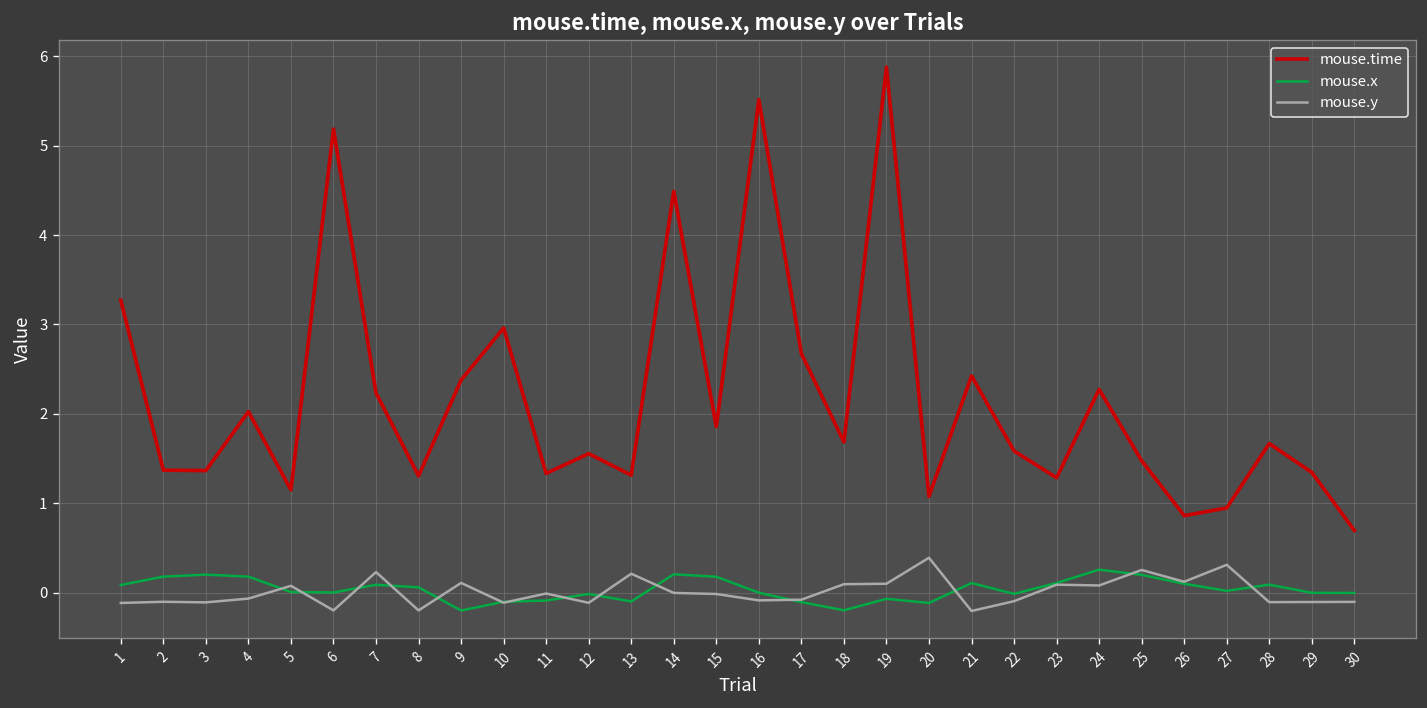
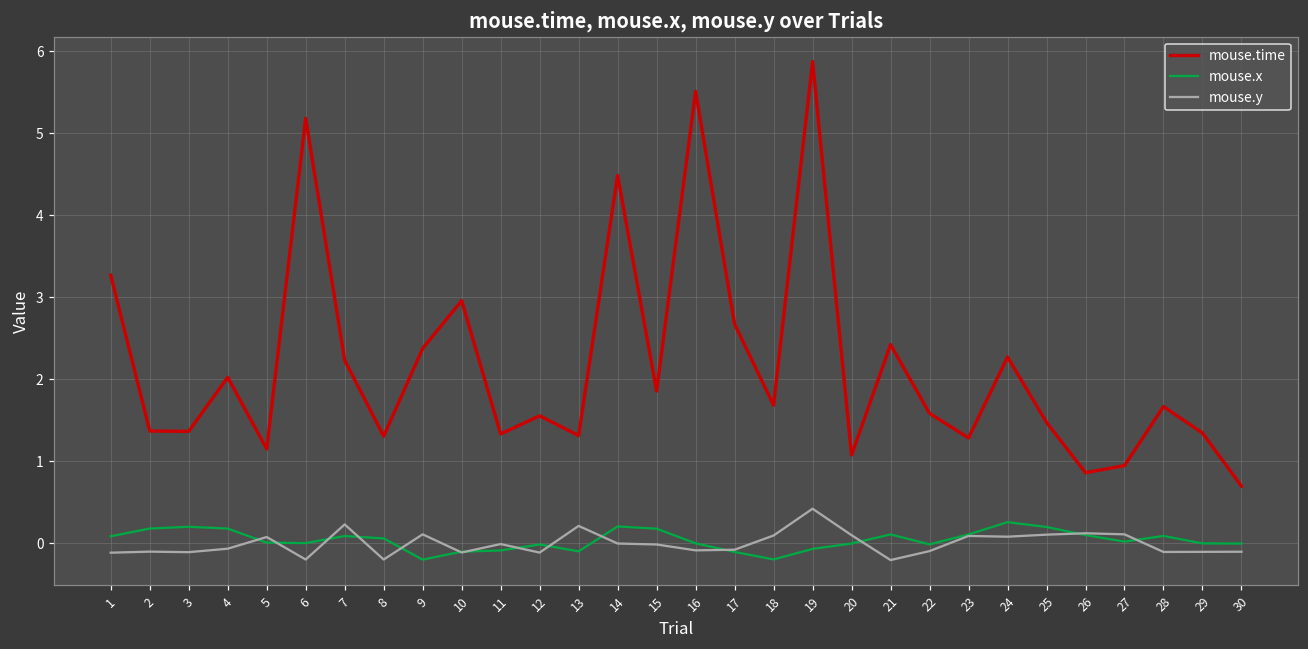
  {
    "mouse.time": {
      "1": 3.3,
      "2": 1.4,
      "3": 1.4,
      "4": 2.0,
      "5": 1.2,
      "6": 5.2,
      "7": 2.2,
      "8": 1.3,
      "9": 2.4,
      "10": 3.0,
      "11": 1.3,
      "12": 1.6,
      "13": 1.3,
      "14": 4.5,
      "15": 1.9,
      "16": 5.5,
      "17": 2.7,
      "18": 1.7,
      "19": 5.9,
      "20": 1.1,
      "21": 2.4,
      "22": 1.6,
      "23": 1.3,
      "24": 2.3,
      "25": 1.5,
      "26": 0.9,
      "27": 0.9,
      "28": 1.7,
      "29": 1.3,
      "30": 0.7
    },
    "mouse.x": {
      "1": 0.1,
      "2": 0.2,
      "3": 0.2,
      "4": 0.2,
      "5": 0.0,
      "6": 0.0,
      "7": 0.1,
      "8": 0.1,
      "9": -0.2,
      "11": -0.1,
      "12": 0.0,
      "13": -0.1,
      "14": 0.2,
      "15": 0.2,
      "16": 0.0,
      "18": -0.2,
      "19": -0.1,
-     "20": -0.1,
+     "20": 0.0,
      "21": 0.1,
      "22": 0.0,
      "24": 0.3,
      "25": 0.2,
      "27": 0.0,
      "28": 0.1,
      "29": 0.0,
      "30": 0.0
    },
    "mouse.y": {
      "1": -0.1,
      "2": -0.1,
      "3": -0.1,
      "4": -0.1,
      "5": 0.1,
      "6": -0.2,
      "7": 0.2,
      "8": -0.2,
      "9": 0.1,
      "11": 0.0,
      "12": -0.1,
      "13": 0.2,
      "14": 0.0,
      "15": 0.0,
      "16": -0.1,
      "18": 0.1,
-     "19": 0.1,
-     "20": 0.4,
+     "19": 0.4,
+     "20": 0.1,
      "21": -0.2,
      "22": -0.1,
      "24": 0.1,
-     "25": 0.3,
-     "27": 0.3,
+     "25": 0.1,
+     "27": 0.1,
      "28": -0.1,
      "29": -0.1,
      "30": -0.1
    }
  }
